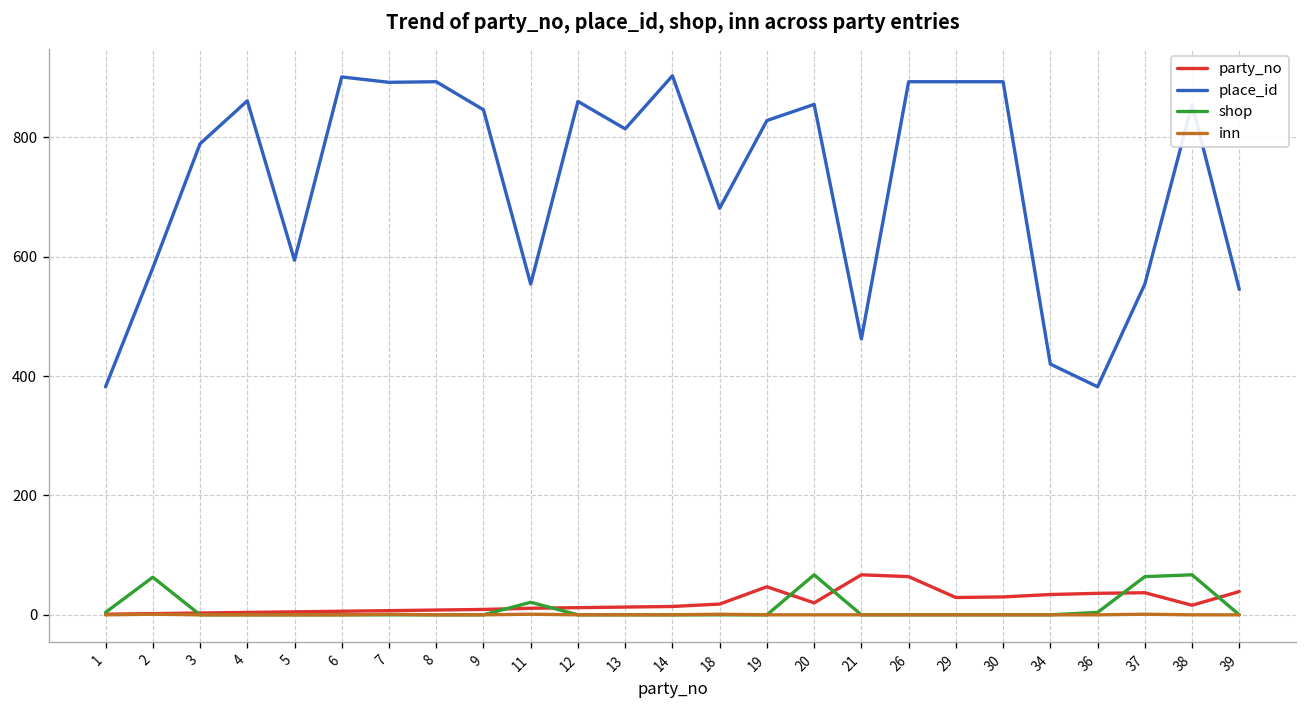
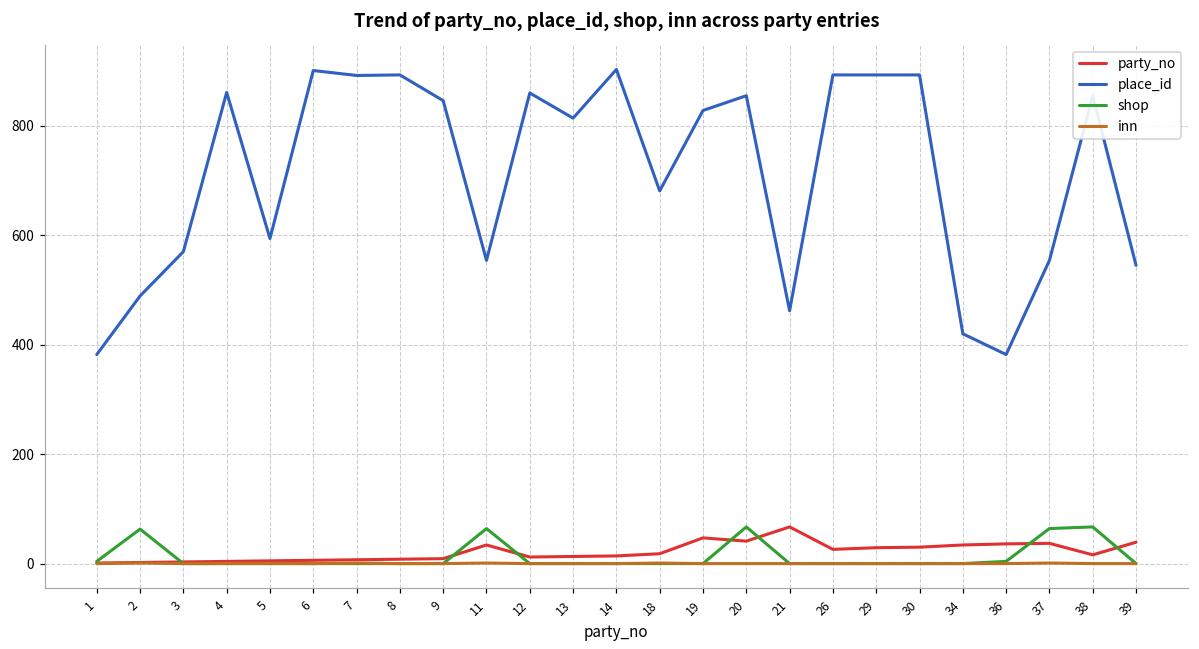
  {
    "party_no": {
      "6": 10,
      "7": 10,
      "8": 10,
      "9": 10,
-     "11": 10,
+     "11": 30,
      "12": 10,
      "13": 10,
      "14": 10,
      "18": 20,
      "19": 50,
-     "20": 20,
+     "20": 40,
      "21": 70,
-     "26": 60,
+     "26": 30,
      "29": 30,
      "30": 30,
      "34": 30,
      "36": 40,
      "37": 40,
      "38": 20,
      "39": 40
    },
    "place_id": {
      "1": 380,
-     "2": 580,
-     "3": 790,
+     "2": 490,
+     "3": 570,
      "4": 860,
      "5": 590,
      "6": 900,
      "7": 890,
      "8": 890,
      "9": 850,
      "11": 550,
      "12": 860,
      "13": 810,
      "14": 900,
      "18": 680,
      "19": 830,
      "20": 860,
      "21": 460,
      "26": 890,
      "29": 890,
      "30": 890,
      "34": 420,
      "36": 380,
      "37": 550,
      "39": 550
    },
    "shop": {
      "2": 60,
-     "11": 20,
+     "11": 60,
      "20": 70,
      "37": 60,
      "38": 70
    },
    "inn": {
      "11": 0,
      "20": 0,
      "37": 0,
      "38": 0
    }
  }
